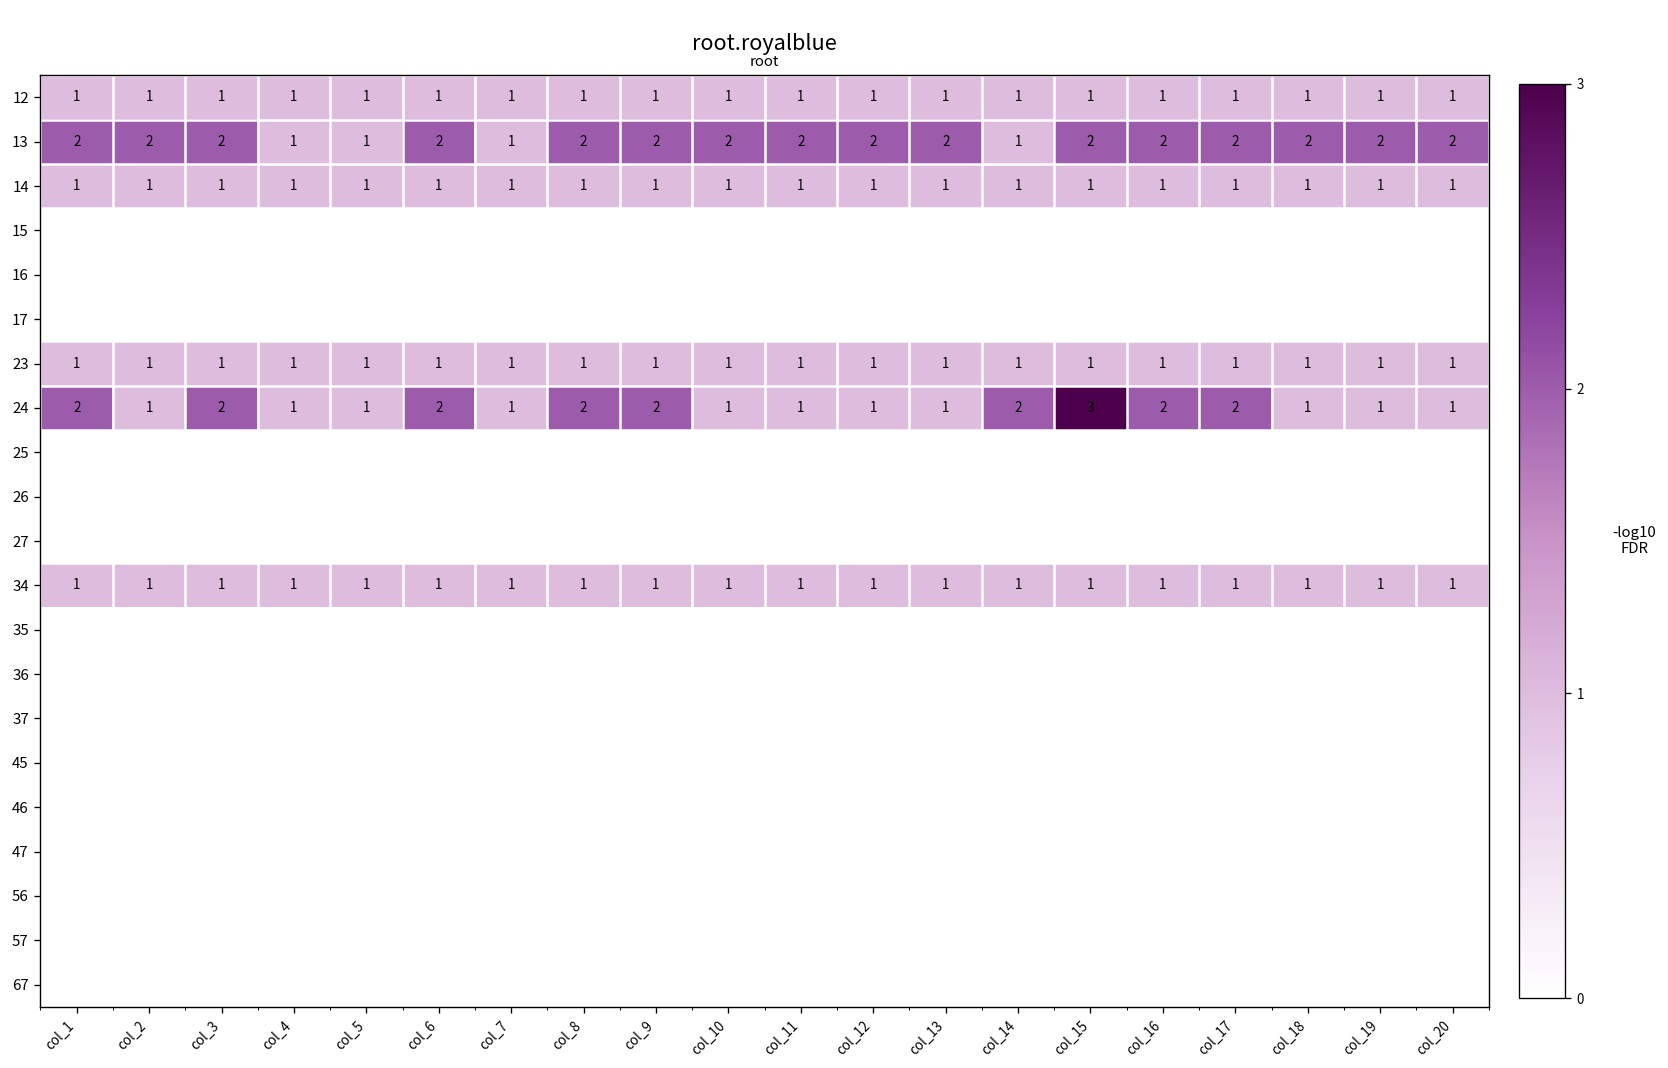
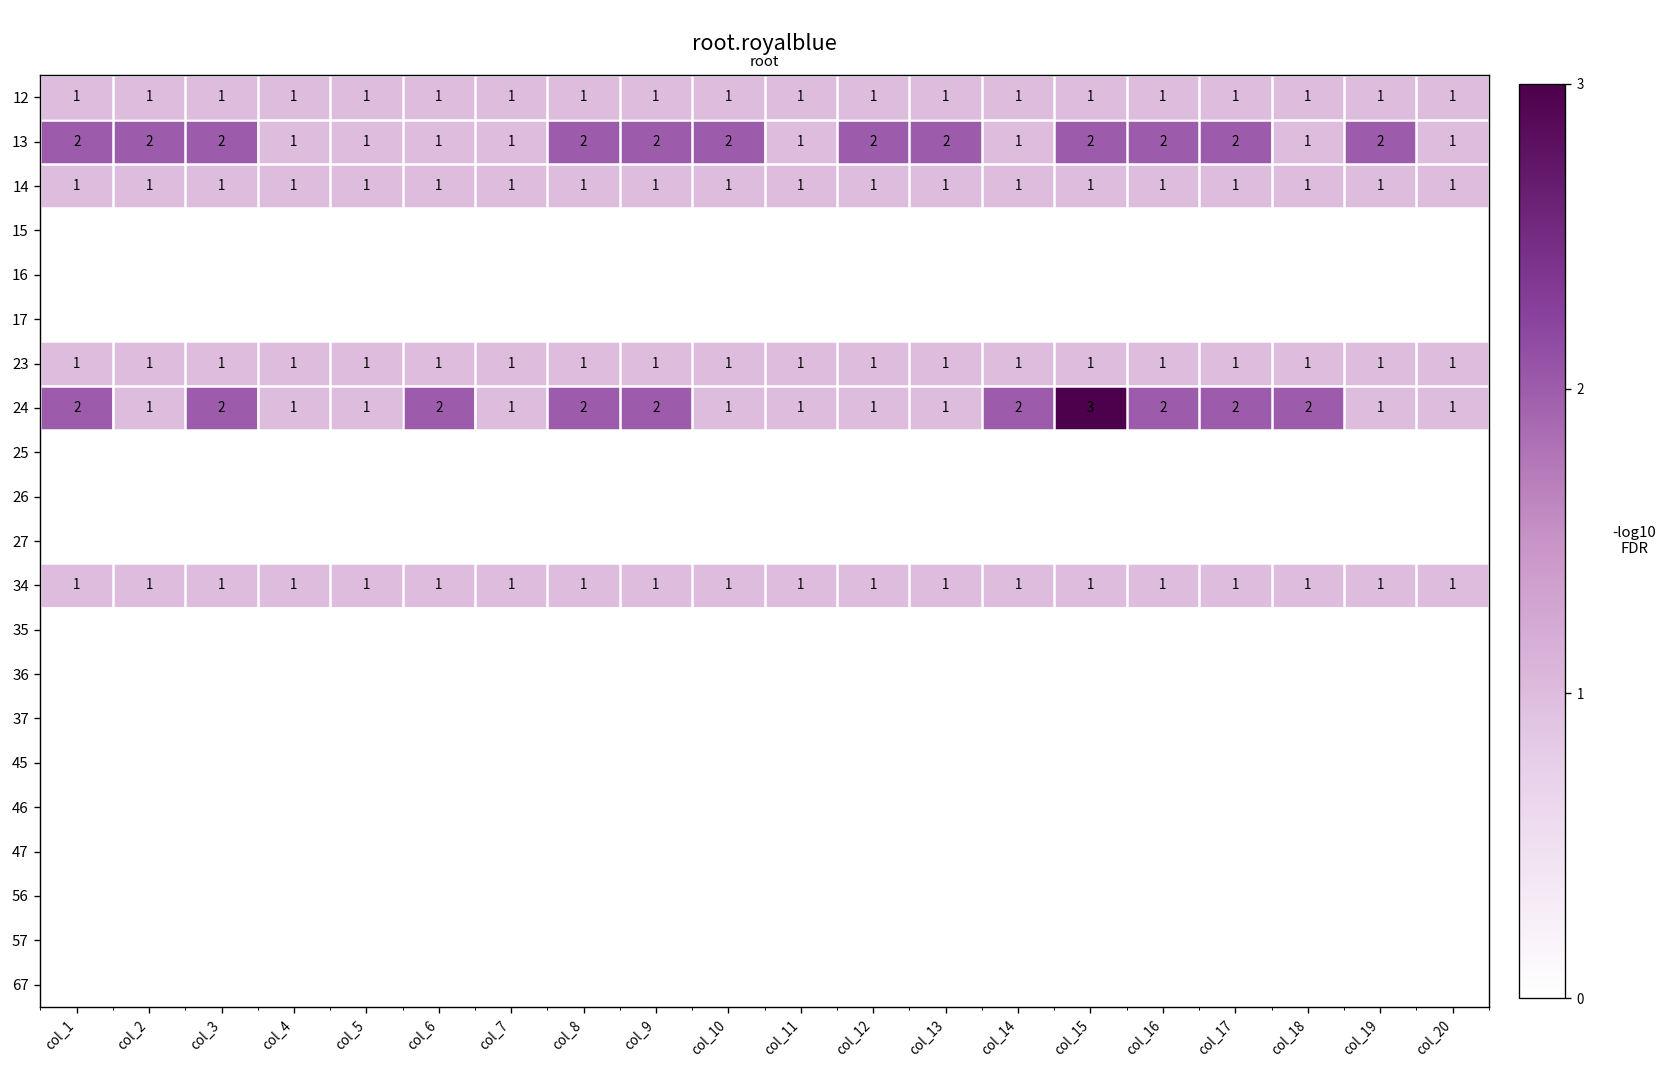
  {
    "12": {
      "col_1": 1,
      "col_2": 1,
      "col_3": 1,
      "col_4": 1,
      "col_5": 1,
      "col_6": 1,
      "col_7": 1,
      "col_8": 1,
      "col_9": 1,
      "col_10": 1,
      "col_11": 1,
      "col_12": 1,
      "col_13": 1,
      "col_14": 1,
      "col_15": 1,
      "col_16": 1,
      "col_17": 1,
      "col_18": 1,
      "col_19": 1,
      "col_20": 1
    },
    "13": {
      "col_1": 2,
      "col_2": 2,
      "col_3": 2,
      "col_4": 1,
      "col_5": 1,
-     "col_6": 2,
+     "col_6": 1,
      "col_7": 1,
      "col_8": 2,
      "col_9": 2,
      "col_10": 2,
-     "col_11": 2,
+     "col_11": 1,
      "col_12": 2,
      "col_13": 2,
      "col_14": 1,
      "col_15": 2,
      "col_16": 2,
      "col_17": 2,
-     "col_18": 2,
+     "col_18": 1,
      "col_19": 2,
-     "col_20": 2
+     "col_20": 1
    },
    "14": {
      "col_1": 1,
      "col_2": 1,
      "col_3": 1,
      "col_4": 1,
      "col_5": 1,
      "col_6": 1,
      "col_7": 1,
      "col_8": 1,
      "col_9": 1,
      "col_10": 1,
      "col_11": 1,
      "col_12": 1,
      "col_13": 1,
      "col_14": 1,
      "col_15": 1,
      "col_16": 1,
      "col_17": 1,
      "col_18": 1,
      "col_19": 1,
      "col_20": 1
    },
    "23": {
      "col_1": 1,
      "col_2": 1,
      "col_3": 1,
      "col_4": 1,
      "col_5": 1,
      "col_6": 1,
      "col_7": 1,
      "col_8": 1,
      "col_9": 1,
      "col_10": 1,
      "col_11": 1,
      "col_12": 1,
      "col_13": 1,
      "col_14": 1,
      "col_15": 1,
      "col_16": 1,
      "col_17": 1,
      "col_18": 1,
      "col_19": 1,
      "col_20": 1
    },
    "24": {
      "col_1": 2,
      "col_2": 1,
      "col_3": 2,
      "col_4": 1,
      "col_5": 1,
      "col_6": 2,
      "col_7": 1,
      "col_8": 2,
      "col_9": 2,
      "col_10": 1,
      "col_11": 1,
      "col_12": 1,
      "col_13": 1,
      "col_14": 2,
      "col_15": 3,
      "col_16": 2,
      "col_17": 2,
-     "col_18": 1,
+     "col_18": 2,
      "col_19": 1,
      "col_20": 1
    },
    "34": {
      "col_1": 1,
      "col_2": 1,
      "col_3": 1,
      "col_4": 1,
      "col_5": 1,
      "col_6": 1,
      "col_7": 1,
      "col_8": 1,
      "col_9": 1,
      "col_10": 1,
      "col_11": 1,
      "col_12": 1,
      "col_13": 1,
      "col_14": 1,
      "col_15": 1,
      "col_16": 1,
      "col_17": 1,
      "col_18": 1,
      "col_19": 1,
      "col_20": 1
    }
  }
